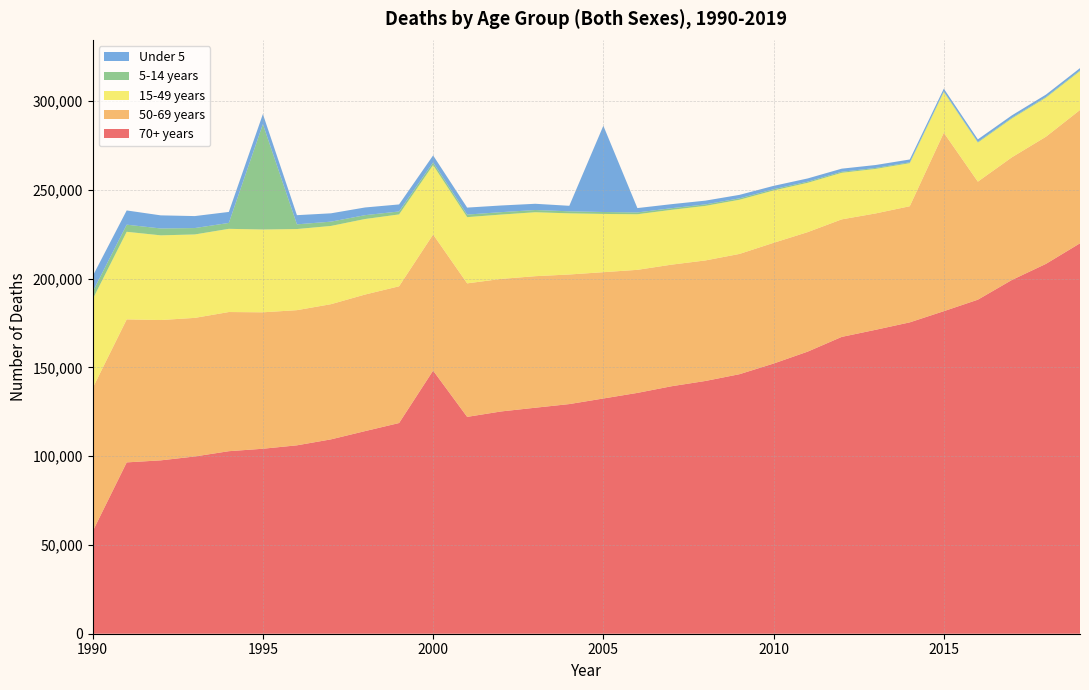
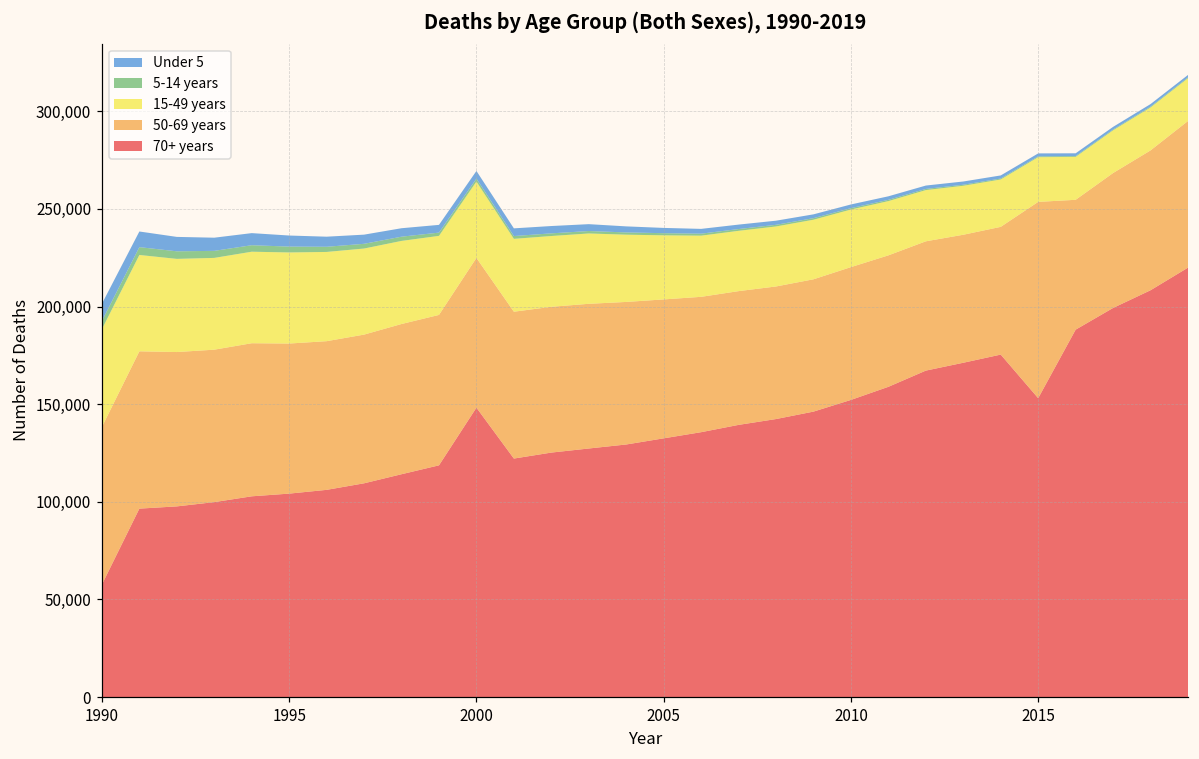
  {
    "70+ years": {
      "1990": "58,000",
      "1995": "104,000",
      "2000": "148,000",
      "2005": "133,000",
      "2010": "152,000",
-     "2015": "182,000"
+     "2015": "153,000"
    },
    "50-69 years": {
      "1990": "81,000",
      "1995": "77,000",
      "2000": "77,000",
      "2005": "71,000",
      "2010": "68,000",
      "2015": "101,000"
    },
    "15-49 years": {
      "1990": "50,000",
      "1995": "47,000",
      "2000": "39,000"
    },
    "5-14 years": {
      "1990": "4,000",
-     "1995": "59,000",
+     "1995": "3,000",
      "2000": "2,000"
    },
    "Under 5": {
      "1990": "9,000",
      "1995": "6,000",
      "2000": "4,000",
-     "2005": "49,000",
+     "2005": "3,000",
      "2010": "2,000",
      "2015": "2,000"
    }
  }
